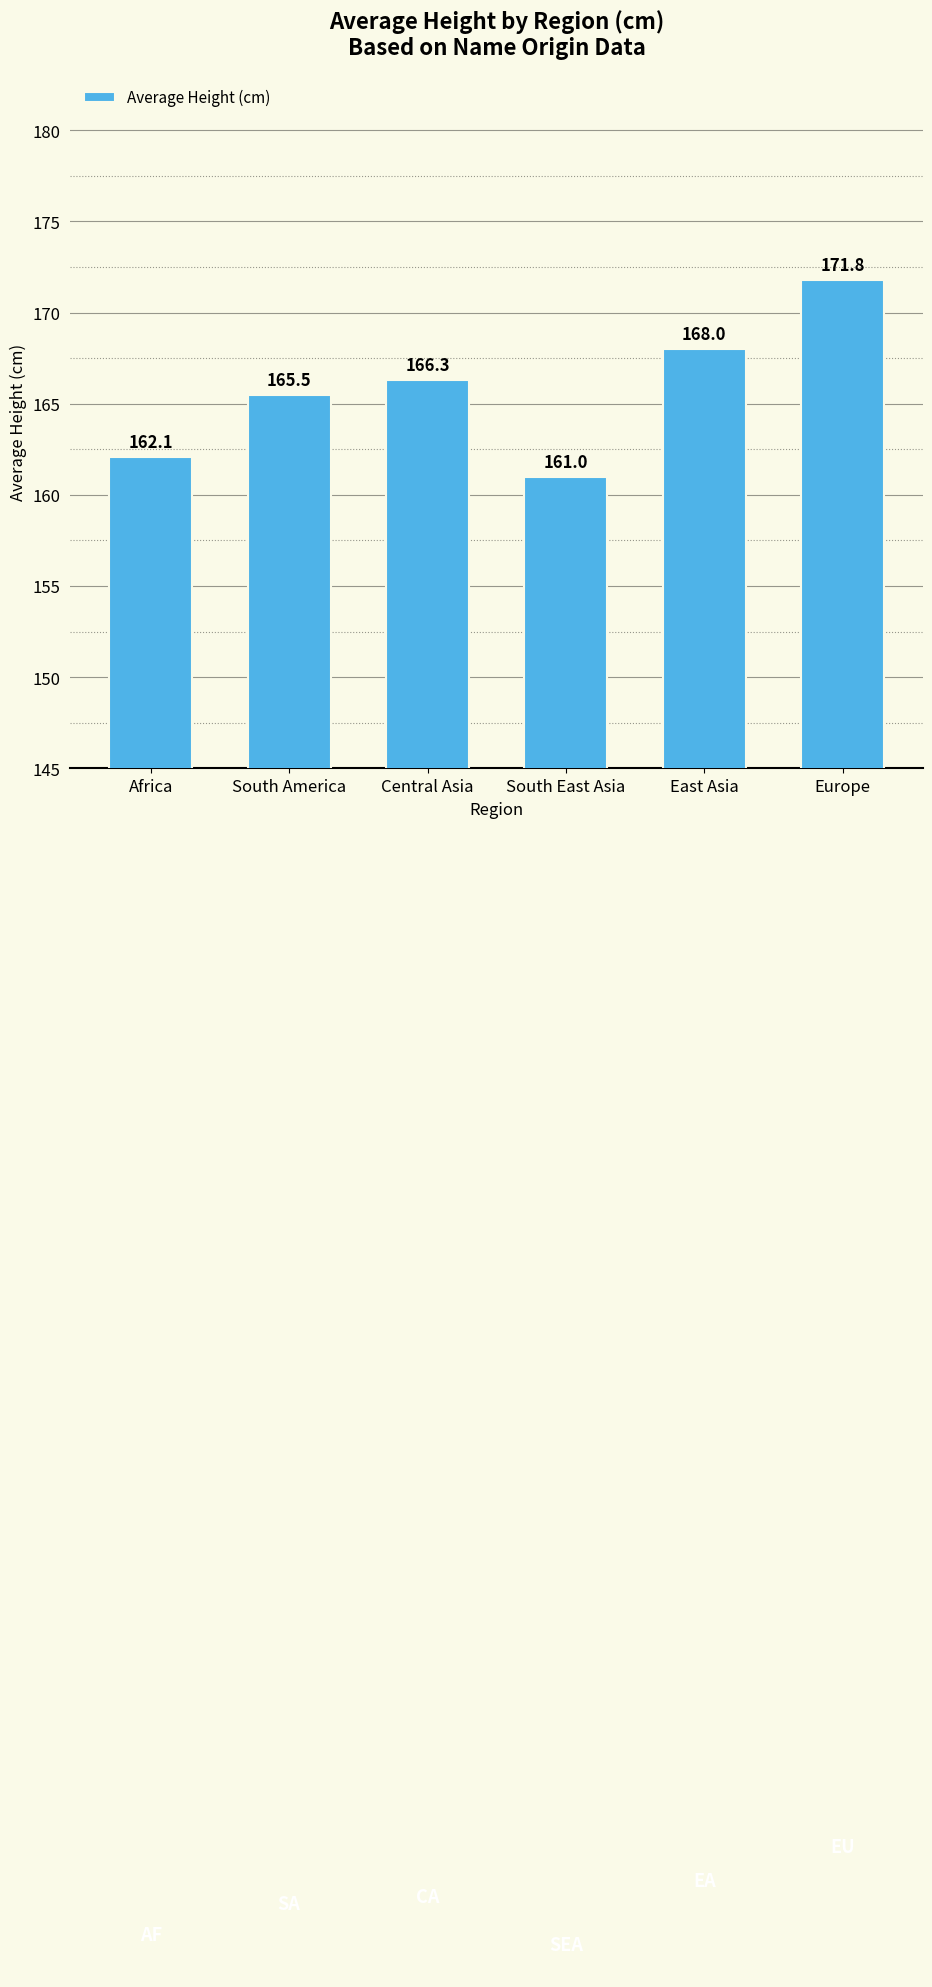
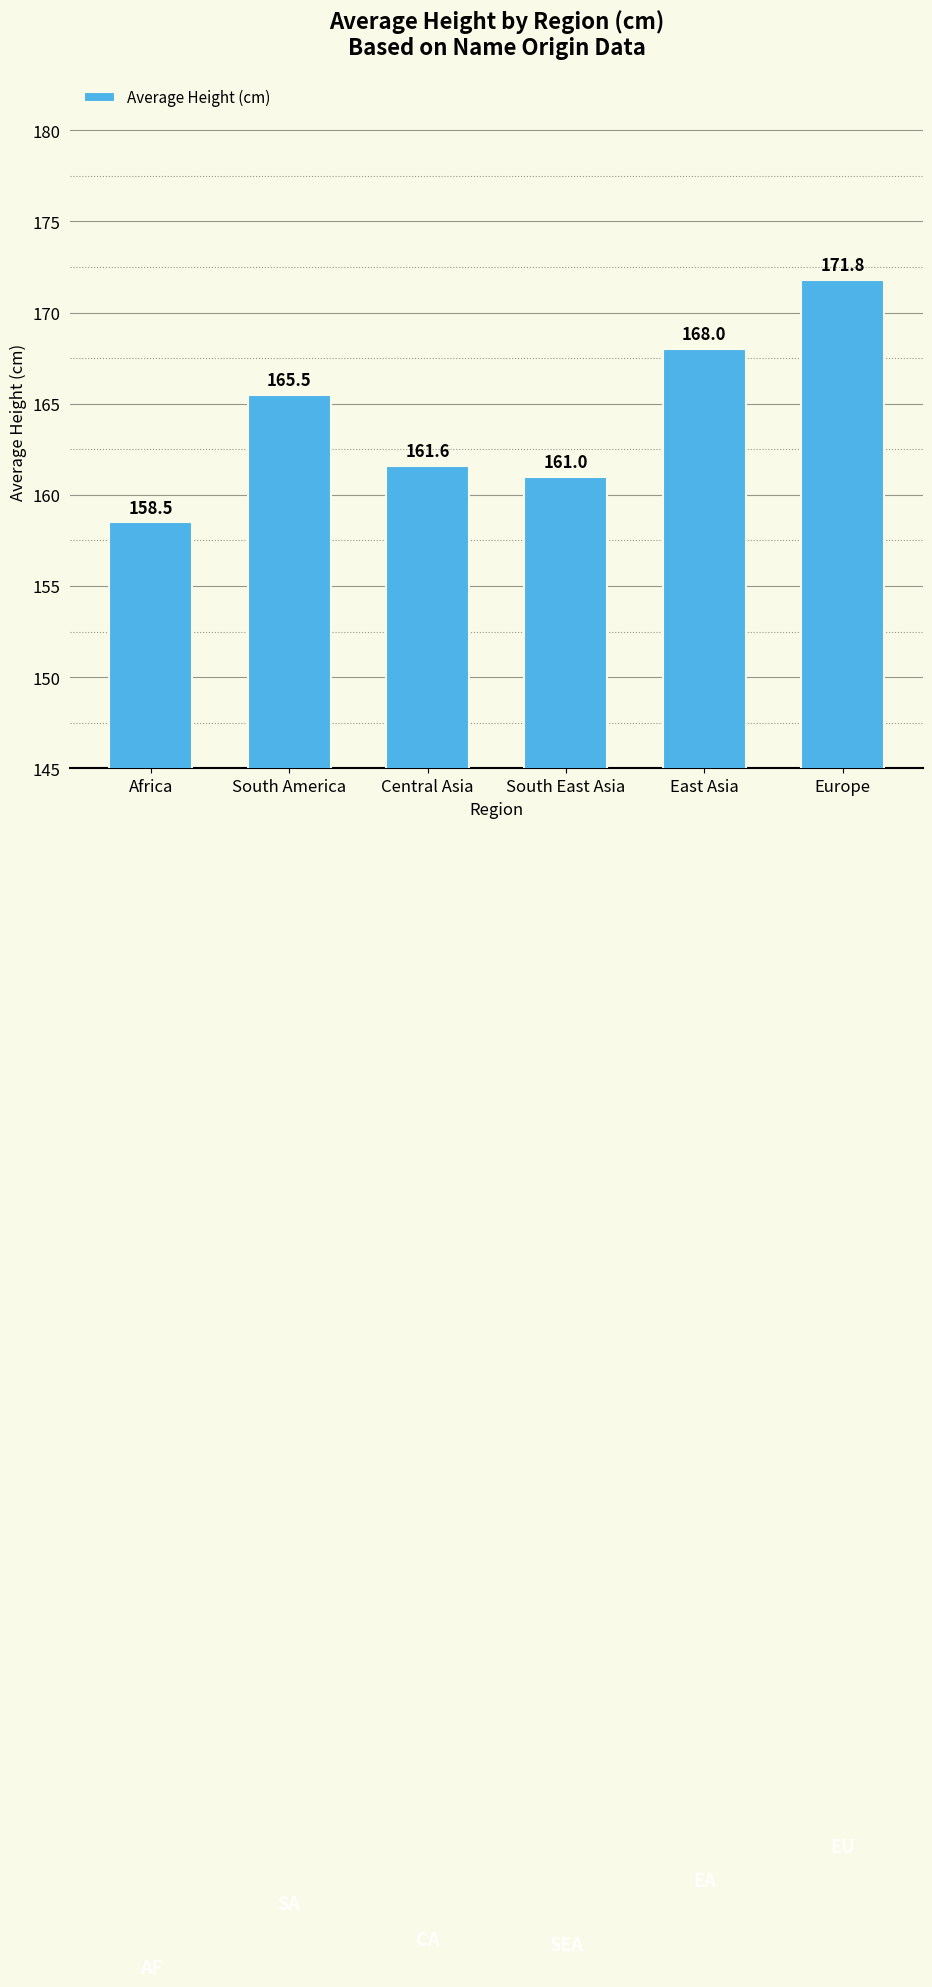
  {
-   "Africa": 162.1,
+   "Africa": 158.5,
    "South America": 165.5,
-   "Central Asia": 166.3,
+   "Central Asia": 161.6,
    "South East Asia": 161.0,
    "East Asia": 168.0,
    "Europe": 171.8
  }
